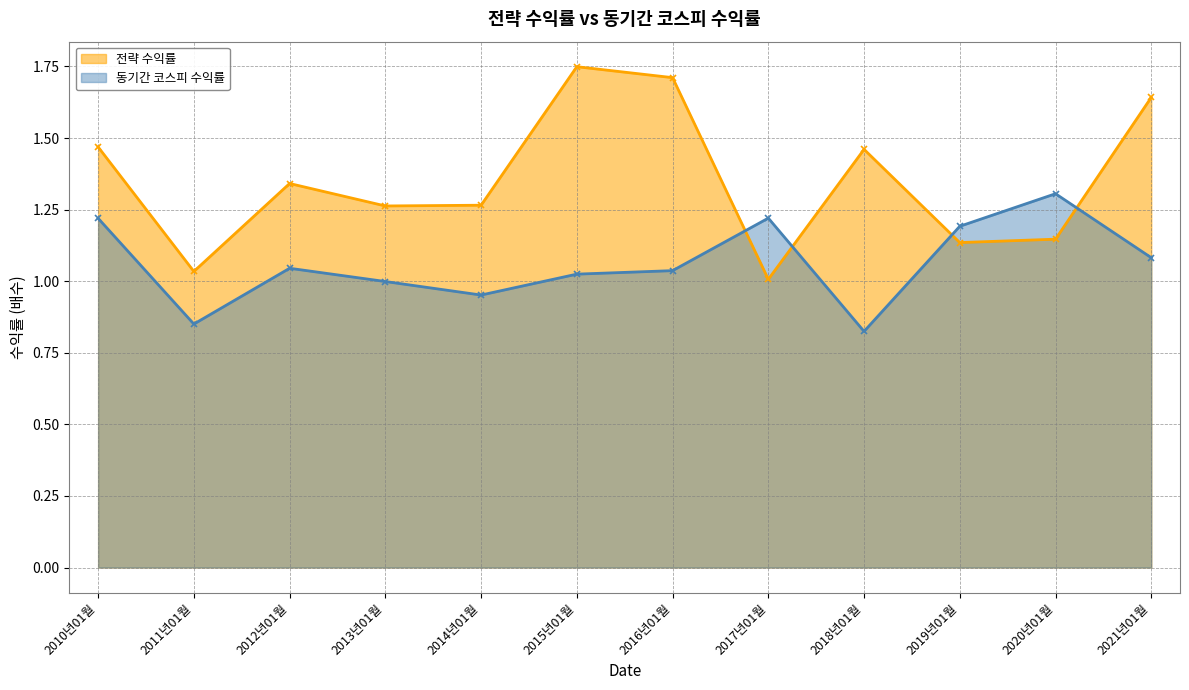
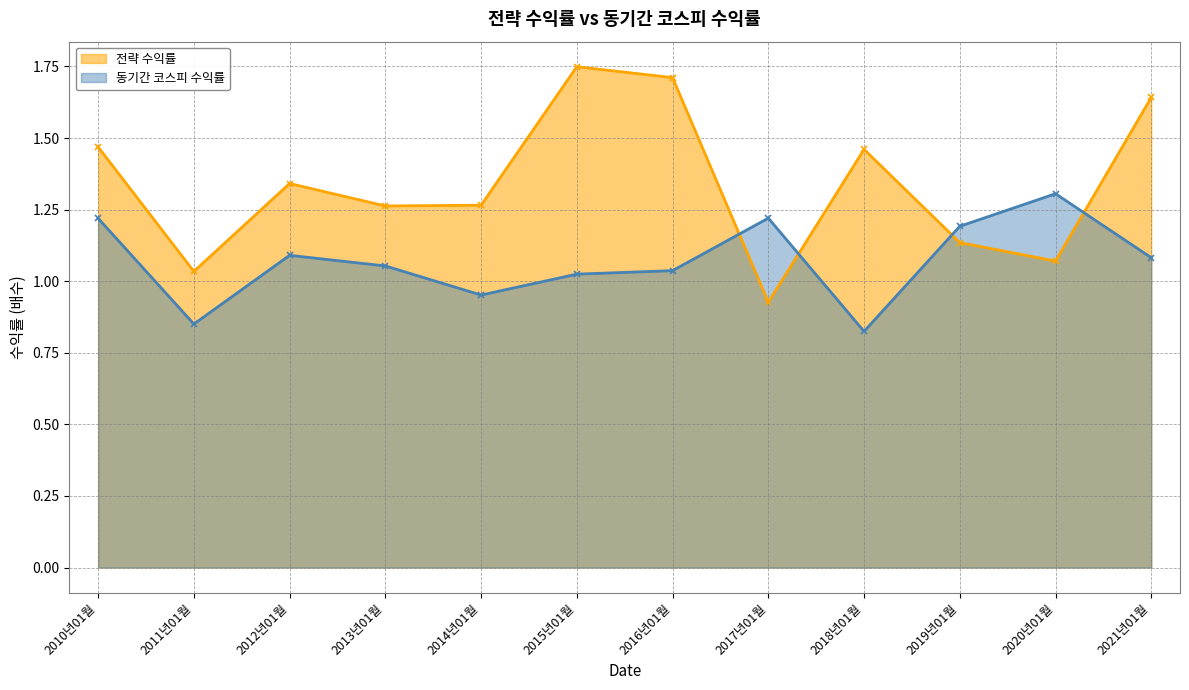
  {
    "전략 수익률": {
      "2010년01월": 1.47,
      "2011년01월": 1.03,
      "2012년01월": 1.34,
      "2013년01월": 1.26,
      "2014년01월": 1.27,
      "2015년01월": 1.75,
      "2016년01월": 1.71,
-     "2017년01월": 1.01,
+     "2017년01월": 0.93,
      "2018년01월": 1.46,
      "2019년01월": 1.13,
-     "2020년01월": 1.15,
+     "2020년01월": 1.07,
      "2021년01월": 1.64
    },
    "동기간 코스피 수익률": {
      "2010년01월": 1.22,
      "2011년01월": 0.85,
-     "2012년01월": 1.05,
-     "2013년01월": 1.00,
+     "2012년01월": 1.09,
+     "2013년01월": 1.05,
      "2014년01월": 0.95,
      "2015년01월": 1.02,
      "2016년01월": 1.04,
      "2017년01월": 1.22,
      "2018년01월": 0.82,
      "2019년01월": 1.19,
      "2020년01월": 1.31,
      "2021년01월": 1.08
    }
  }
